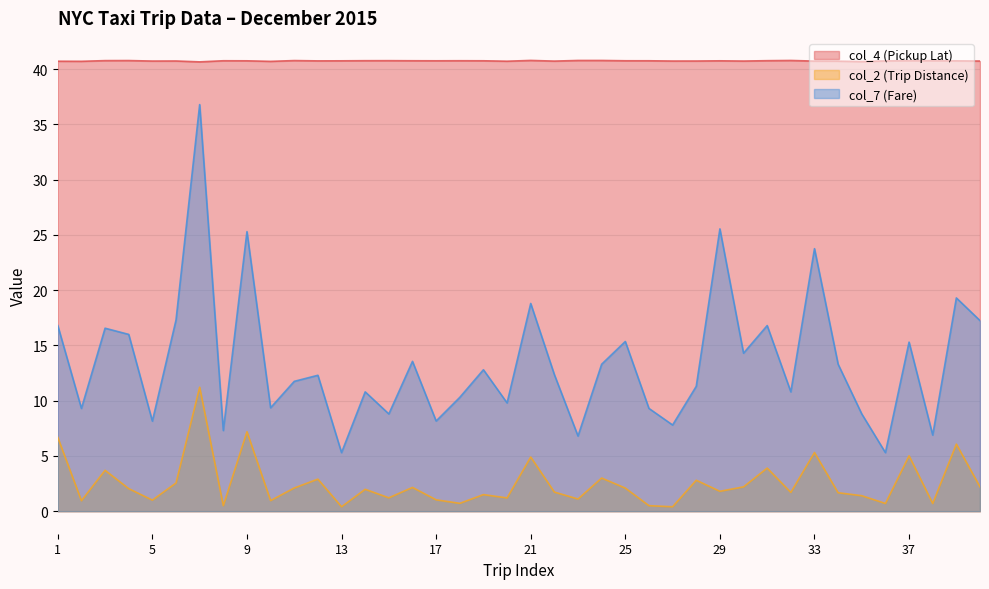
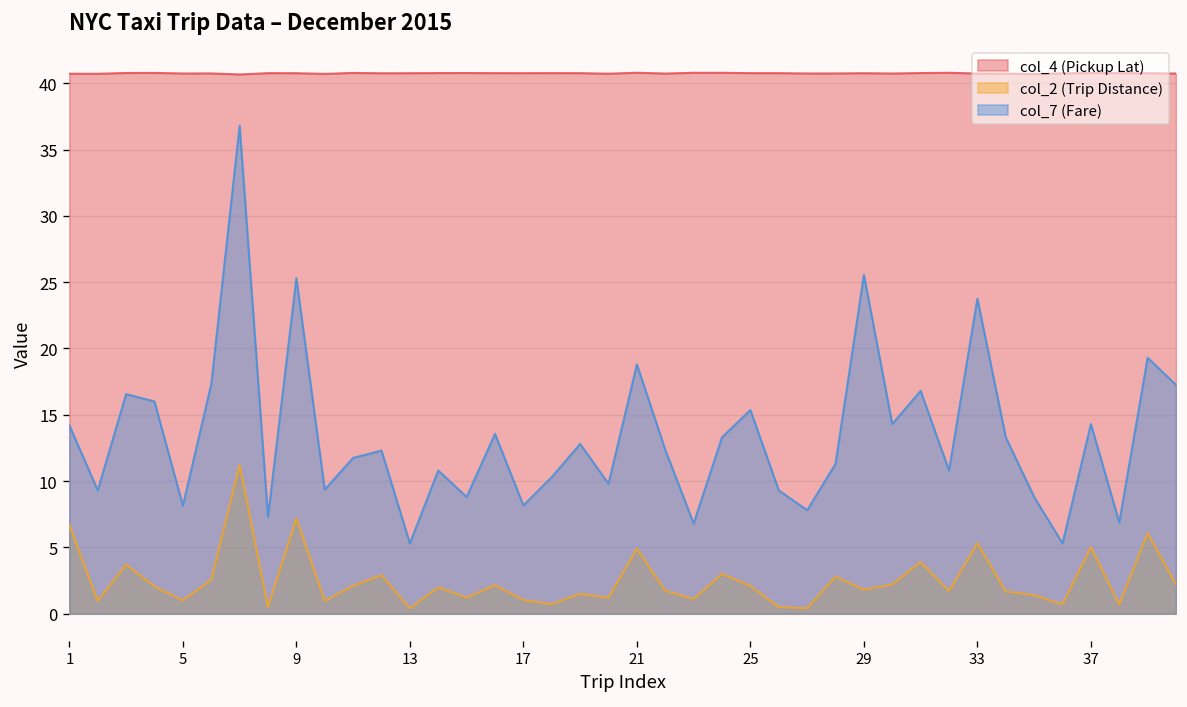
  {
    "col_4 (Pickup Lat)": {
      "1": 40.7,
      "5": 40.7,
      "9": 40.8,
      "13": 40.8,
      "17": 40.8,
      "21": 40.8,
      "25": 40.8,
      "29": 40.8
    },
    "col_2 (Trip Distance)": {
      "1": 6.7,
      "5": 1.0,
      "9": 7.2,
      "13": 0.4,
      "17": 1.0,
      "21": 4.9,
      "25": 2.1,
      "29": 1.8,
      "33": 5.3,
      "37": 5.0
    },
    "col_7 (Fare)": {
-     "1": 16.8,
+     "1": 14.2,
      "5": 8.2,
      "9": 25.3,
      "13": 5.3,
      "17": 8.2,
      "21": 18.8,
      "25": 15.4,
      "29": 25.6,
      "33": 23.8,
-     "37": 15.3
+     "37": 14.3
    }
  }
